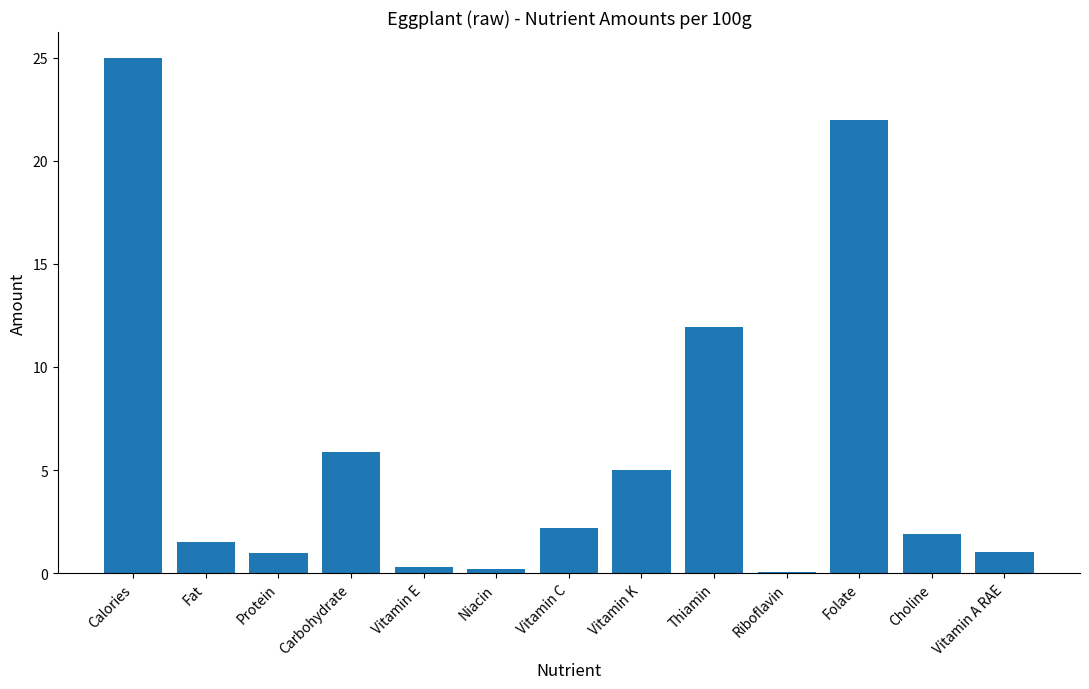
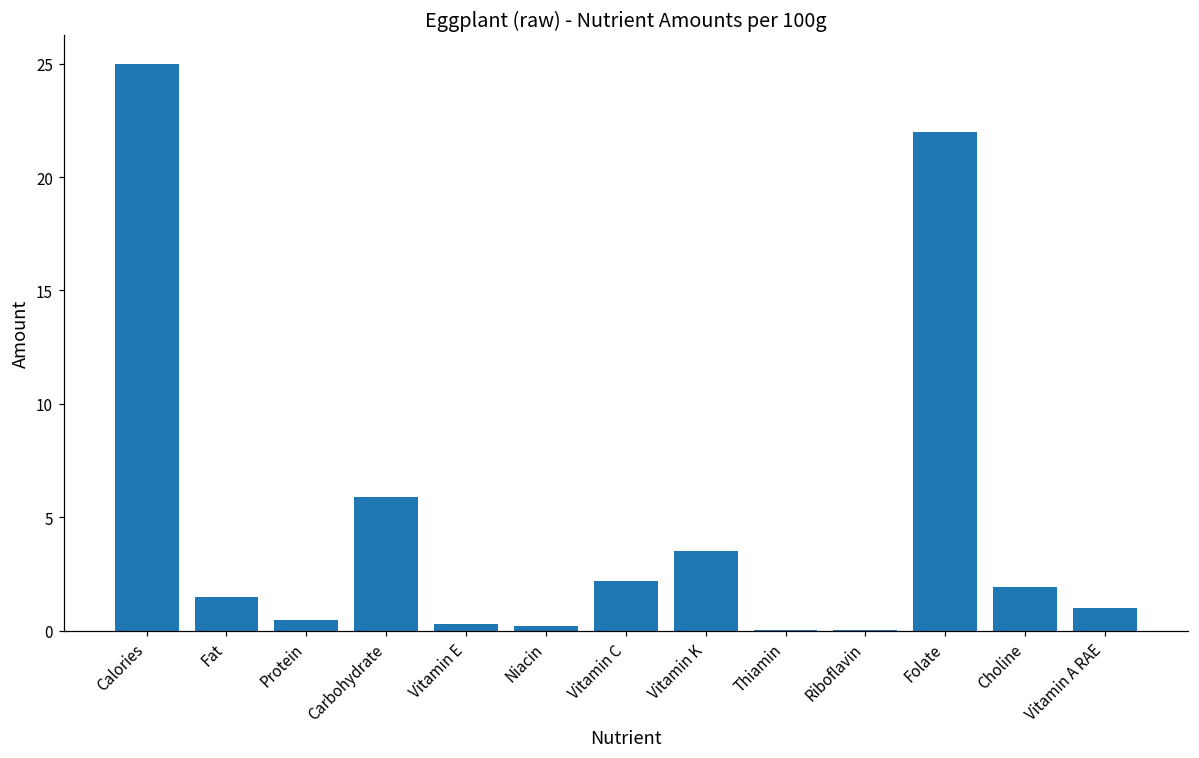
  {
    "Calories": 25.0,
    "Fat": 1.5,
-   "Protein": 1.0,
+   "Protein": 0.5,
    "Carbohydrate": 5.9,
    "Vitamin E": 0.3,
    "Niacin": 0.2,
    "Vitamin C": 2.2,
-   "Vitamin K": 5.0,
-   "Thiamin": 11.9,
+   "Vitamin K": 3.5,
+   "Thiamin": 0.0,
    "Folate": 22.0,
    "Choline": 1.9,
    "Vitamin A RAE": 1.0
  }
